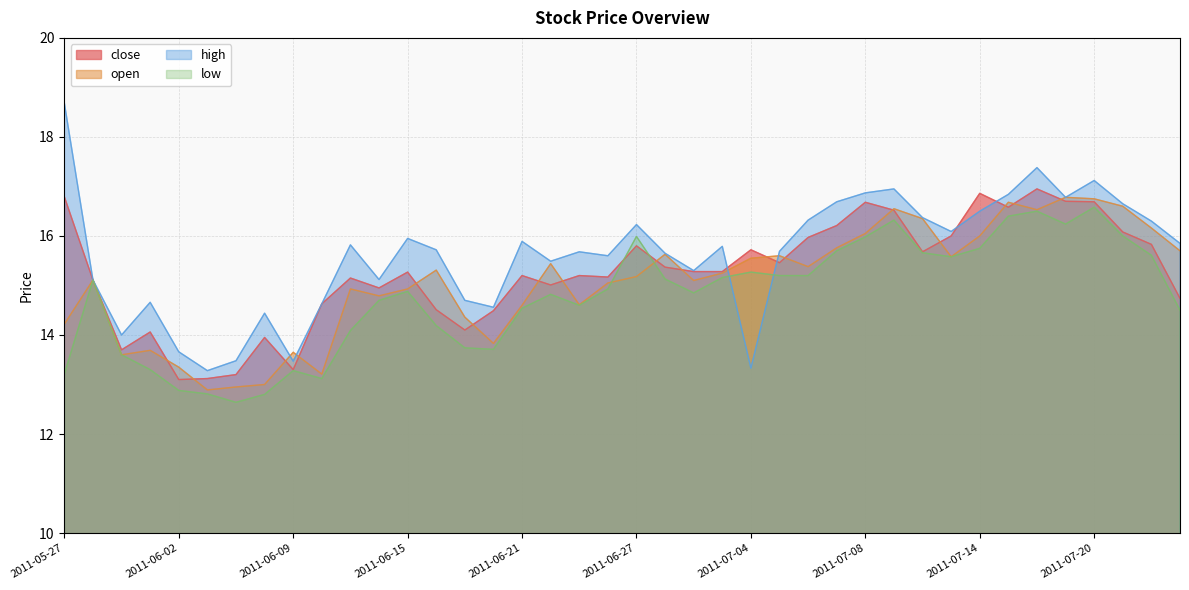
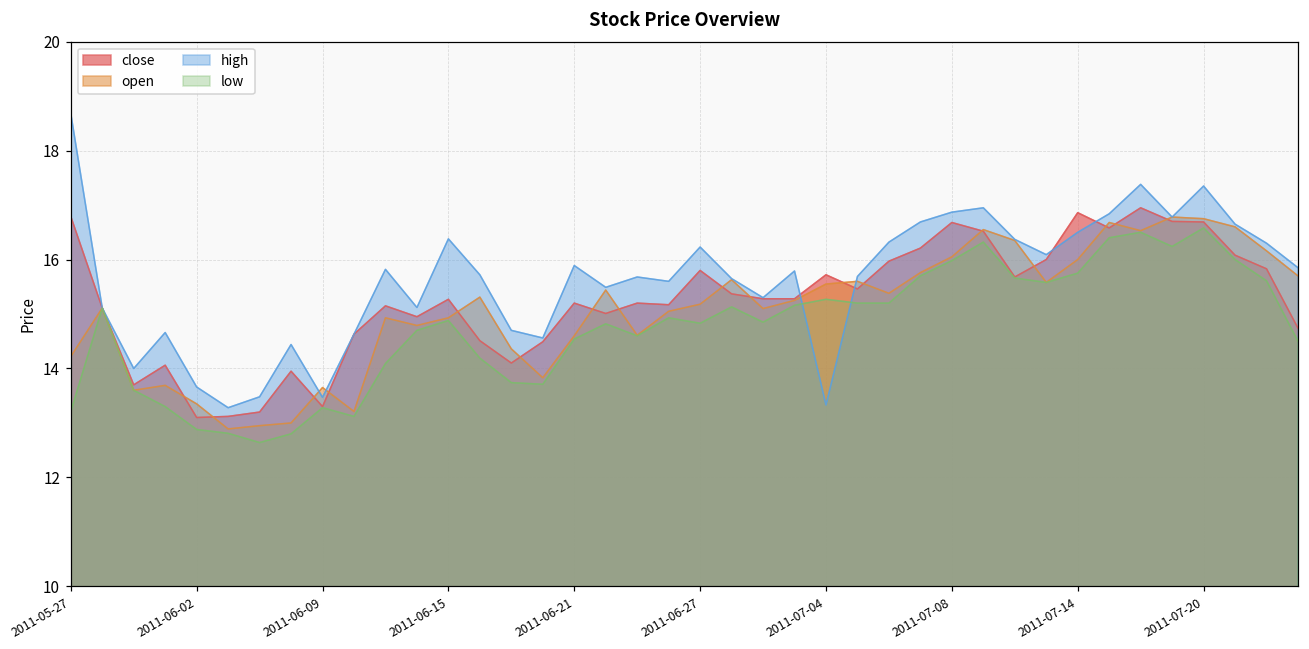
  {
    "high": {
      "2011-05-27": 18.7,
      "2011-06-02": 13.7,
      "2011-06-09": 13.5,
-     "2011-06-15": 16.0,
+     "2011-06-15": 16.4,
      "2011-06-21": 15.9,
      "2011-06-27": 16.2,
      "2011-07-04": 13.3,
      "2011-07-08": 16.9,
      "2011-07-14": 16.5,
-     "2011-07-20": 17.1
+     "2011-07-20": 17.4
    },
    "low": {
      "2011-05-27": 13.2,
      "2011-06-02": 12.9,
      "2011-06-21": 14.5,
-     "2011-06-27": 16.0,
+     "2011-06-27": 14.8,
      "2011-07-04": 15.3,
      "2011-07-08": 16.0,
      "2011-07-14": 15.8,
      "2011-07-20": 16.6
    }
  }
